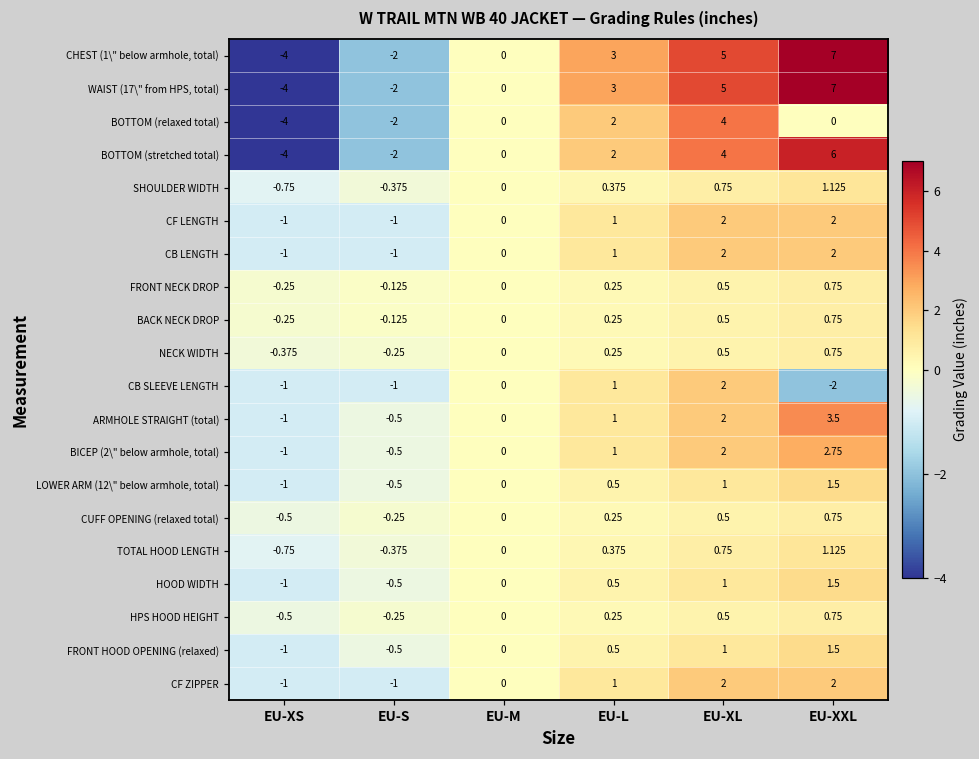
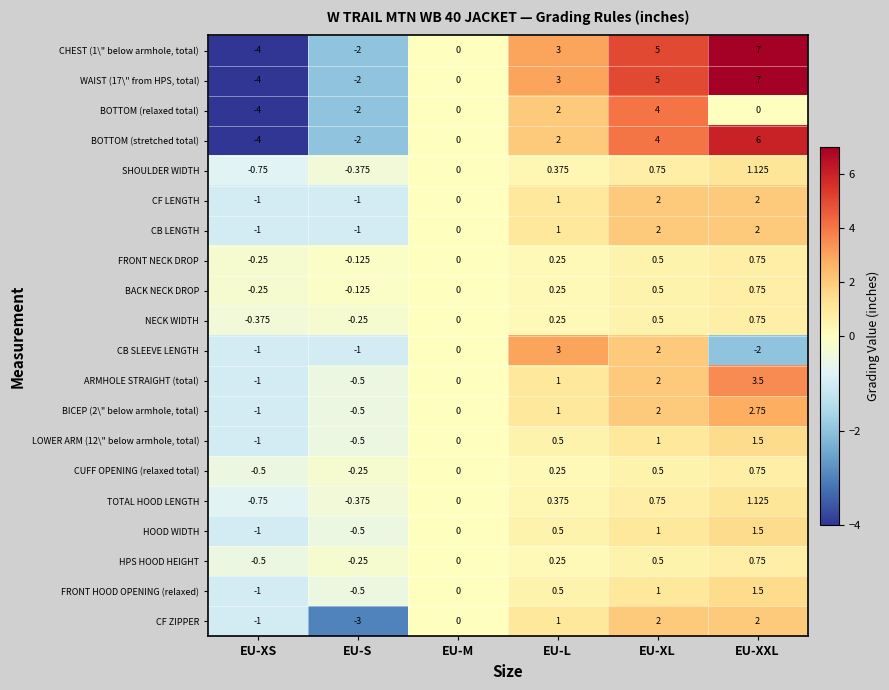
  {
    "CHEST (1\\\" below armhole, total)": {
      "EU-XS": -4,
      "EU-S": -2,
      "EU-M": 0,
      "EU-L": 3,
      "EU-XL": 5,
      "EU-XXL": 7
    },
    "WAIST (17\\\" from HPS, total)": {
      "EU-XS": -4,
      "EU-S": -2,
      "EU-M": 0,
      "EU-L": 3,
      "EU-XL": 5,
      "EU-XXL": 7
    },
    "BOTTOM (relaxed total)": {
      "EU-XS": -4,
      "EU-S": -2,
      "EU-M": 0,
      "EU-L": 2,
      "EU-XL": 4,
      "EU-XXL": 0
    },
    "BOTTOM (stretched total)": {
      "EU-XS": -4,
      "EU-S": -2,
      "EU-M": 0,
      "EU-L": 2,
      "EU-XL": 4,
      "EU-XXL": 6
    },
    "SHOULDER WIDTH": {
      "EU-XS": -0.75,
      "EU-S": -0.375,
      "EU-M": 0,
      "EU-L": 0.375,
      "EU-XL": 0.75,
      "EU-XXL": 1.125
    },
    "CF LENGTH": {
      "EU-XS": -1,
      "EU-S": -1,
      "EU-M": 0,
      "EU-L": 1,
      "EU-XL": 2,
      "EU-XXL": 2
    },
    "CB LENGTH": {
      "EU-XS": -1,
      "EU-S": -1,
      "EU-M": 0,
      "EU-L": 1,
      "EU-XL": 2,
      "EU-XXL": 2
    },
    "FRONT NECK DROP": {
      "EU-XS": -0.25,
      "EU-S": -0.125,
      "EU-M": 0,
      "EU-L": 0.25,
      "EU-XL": 0.5,
      "EU-XXL": 0.75
    },
    "BACK NECK DROP": {
      "EU-XS": -0.25,
      "EU-S": -0.125,
      "EU-M": 0,
      "EU-L": 0.25,
      "EU-XL": 0.5,
      "EU-XXL": 0.75
    },
    "NECK WIDTH": {
      "EU-XS": -0.375,
      "EU-S": -0.25,
      "EU-M": 0,
      "EU-L": 0.25,
      "EU-XL": 0.5,
      "EU-XXL": 0.75
    },
    "CB SLEEVE LENGTH": {
      "EU-XS": -1,
      "EU-S": -1,
      "EU-M": 0,
-     "EU-L": 1,
+     "EU-L": 3,
      "EU-XL": 2,
      "EU-XXL": -2
    },
    "ARMHOLE STRAIGHT (total)": {
      "EU-XS": -1,
      "EU-S": -0.5,
      "EU-M": 0,
      "EU-L": 1,
      "EU-XL": 2,
      "EU-XXL": 3.5
    },
    "BICEP (2\\\" below armhole, total)": {
      "EU-XS": -1,
      "EU-S": -0.5,
      "EU-M": 0,
      "EU-L": 1,
      "EU-XL": 2,
      "EU-XXL": 2.75
    },
    "LOWER ARM (12\\\" below armhole, total)": {
      "EU-XS": -1,
      "EU-S": -0.5,
      "EU-M": 0,
      "EU-L": 0.5,
      "EU-XL": 1,
      "EU-XXL": 1.5
    },
    "CUFF OPENING (relaxed total)": {
      "EU-XS": -0.5,
      "EU-S": -0.25,
      "EU-M": 0,
      "EU-L": 0.25,
      "EU-XL": 0.5,
      "EU-XXL": 0.75
    },
    "TOTAL HOOD LENGTH": {
      "EU-XS": -0.75,
      "EU-S": -0.375,
      "EU-M": 0,
      "EU-L": 0.375,
      "EU-XL": 0.75,
      "EU-XXL": 1.125
    },
    "HOOD WIDTH": {
      "EU-XS": -1,
      "EU-S": -0.5,
      "EU-M": 0,
      "EU-L": 0.5,
      "EU-XL": 1,
      "EU-XXL": 1.5
    },
    "HPS HOOD HEIGHT": {
      "EU-XS": -0.5,
      "EU-S": -0.25,
      "EU-M": 0,
      "EU-L": 0.25,
      "EU-XL": 0.5,
      "EU-XXL": 0.75
    },
    "FRONT HOOD OPENING (relaxed)": {
      "EU-XS": -1,
      "EU-S": -0.5,
      "EU-M": 0,
      "EU-L": 0.5,
      "EU-XL": 1,
      "EU-XXL": 1.5
    },
    "CF ZIPPER": {
      "EU-XS": -1,
-     "EU-S": -1,
+     "EU-S": -3,
      "EU-M": 0,
      "EU-L": 1,
      "EU-XL": 2,
      "EU-XXL": 2
    }
  }
